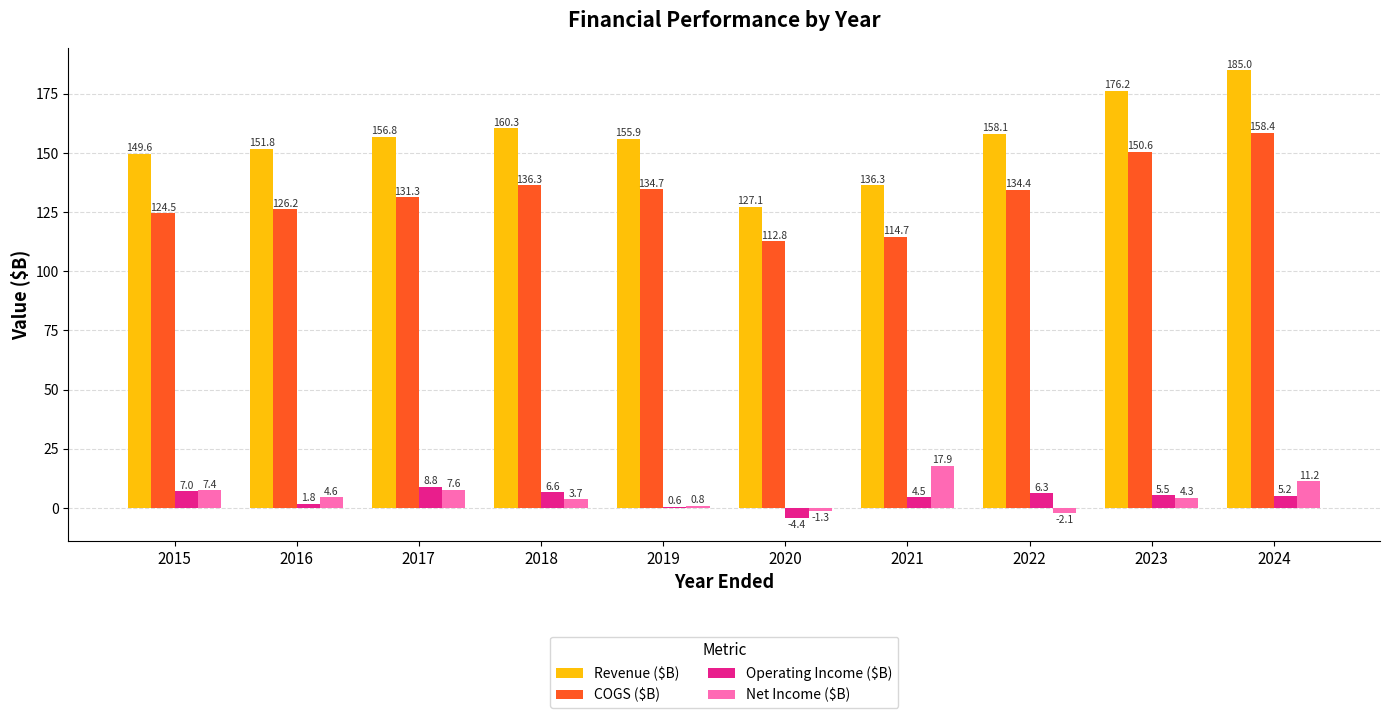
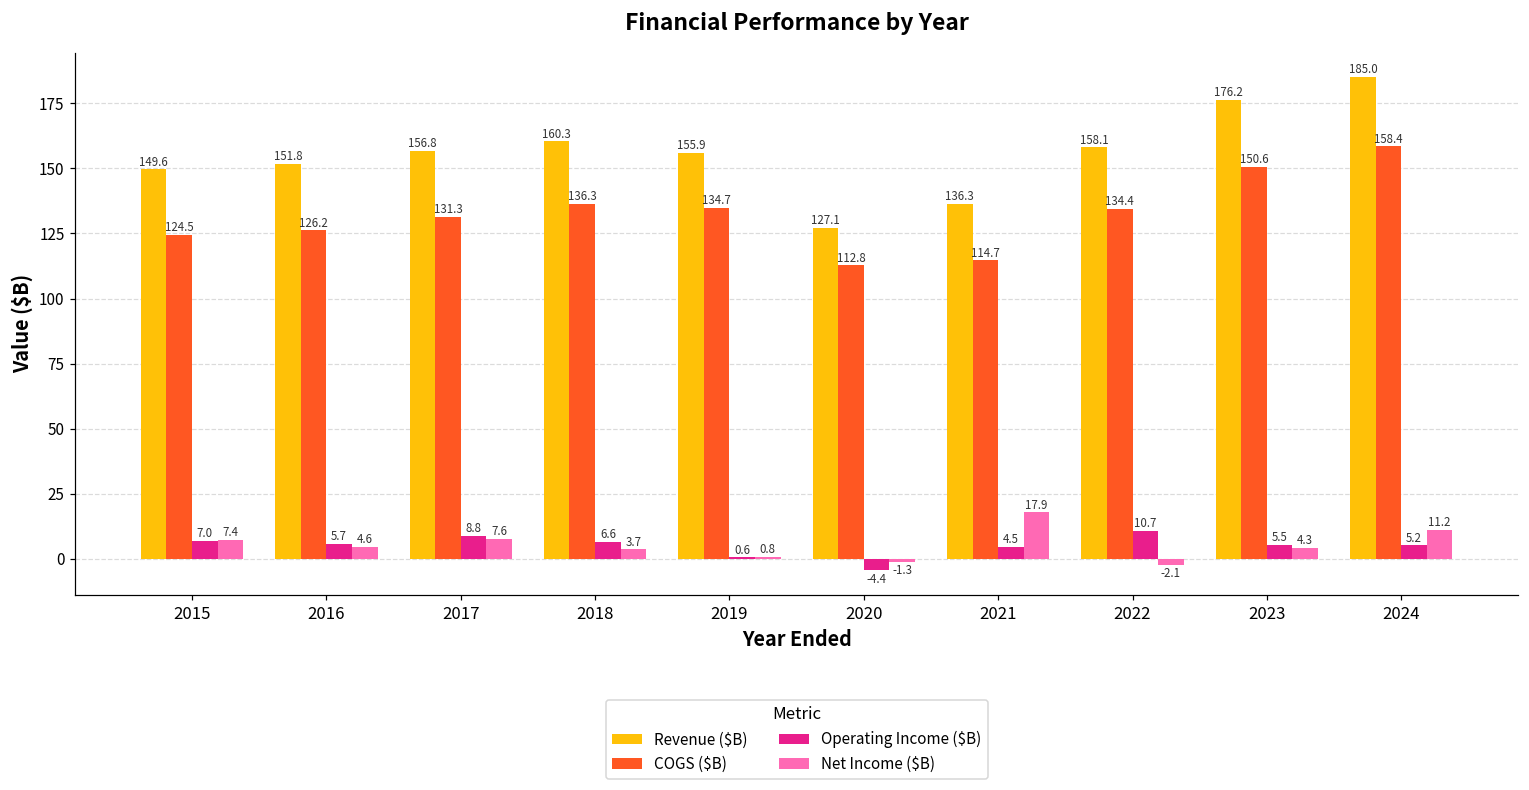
  {
    "Revenue ($B)": {
      "2015": 149.6,
      "2016": 151.8,
      "2017": 156.8,
      "2018": 160.3,
      "2019": 155.9,
      "2020": 127.1,
      "2021": 136.3,
      "2022": 158.1,
      "2023": 176.2,
      "2024": 185.0
    },
    "COGS ($B)": {
      "2015": 124.5,
      "2016": 126.2,
      "2017": 131.3,
      "2018": 136.3,
      "2019": 134.7,
      "2020": 112.8,
      "2021": 114.7,
      "2022": 134.4,
      "2023": 150.6,
      "2024": 158.4
    },
    "Operating Income ($B)": {
      "2015": 7.0,
-     "2016": 1.8,
+     "2016": 5.7,
      "2017": 8.8,
      "2018": 6.6,
      "2019": 0.6,
      "2020": -4.4,
      "2021": 4.5,
-     "2022": 6.3,
+     "2022": 10.7,
      "2023": 5.5,
      "2024": 5.2
    },
    "Net Income ($B)": {
      "2015": 7.4,
      "2016": 4.6,
      "2017": 7.6,
      "2018": 3.7,
      "2019": 0.8,
      "2020": -1.3,
      "2021": 17.9,
      "2022": -2.1,
      "2023": 4.3,
      "2024": 11.2
    }
  }
